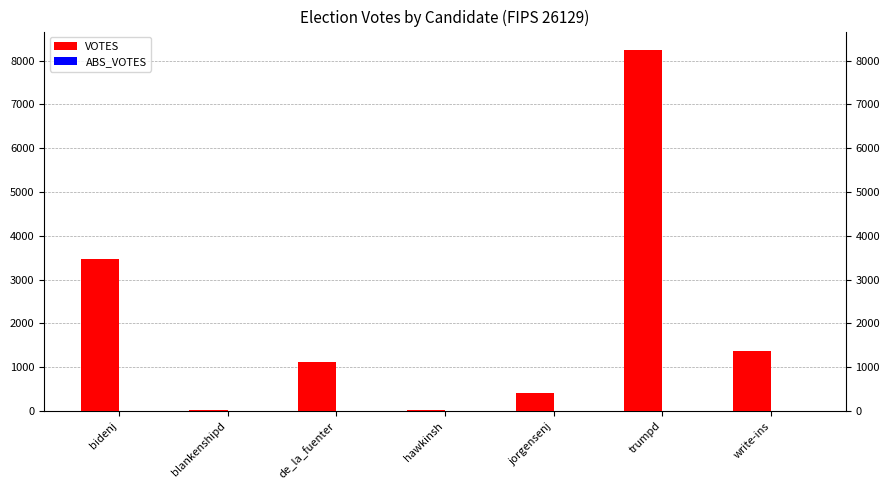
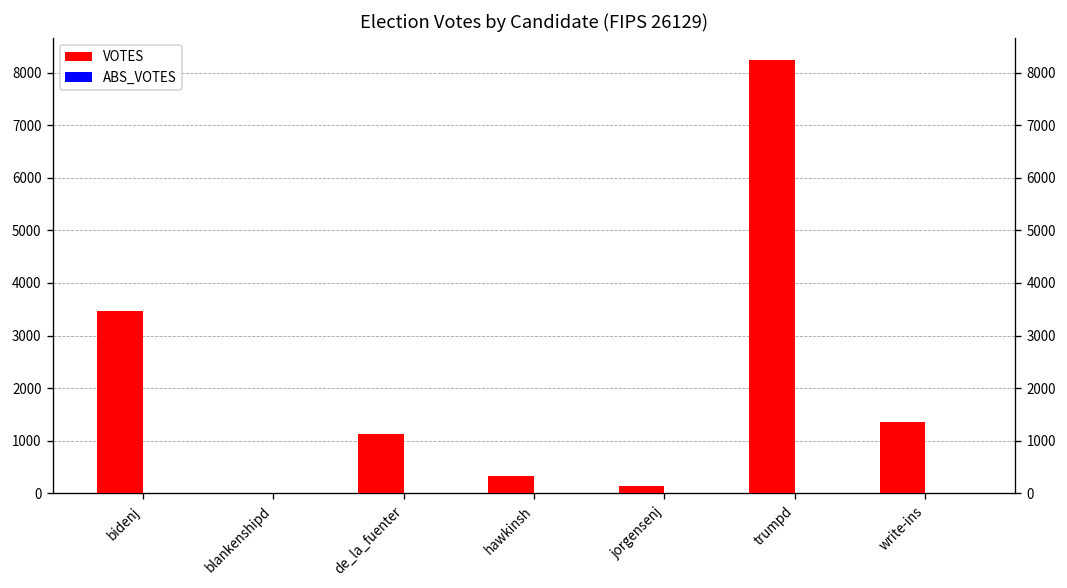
  {
    "VOTES": {
      "bidenj": 3500,
      "de_la_fuenter": 1100,
-     "hawkinsh": 0,
-     "jorgensenj": 400,
+     "hawkinsh": 300,
+     "jorgensenj": 100,
      "trumpd": 8300,
      "write-ins": 1400
    },
    "ABS_VOTES": {
      "bidenj": 0,
      "blankenshipd": 0,
      "de_la_fuenter": 0,
      "hawkinsh": 0,
      "jorgensenj": 0,
      "trumpd": 0,
      "write-ins": 0
    }
  }
